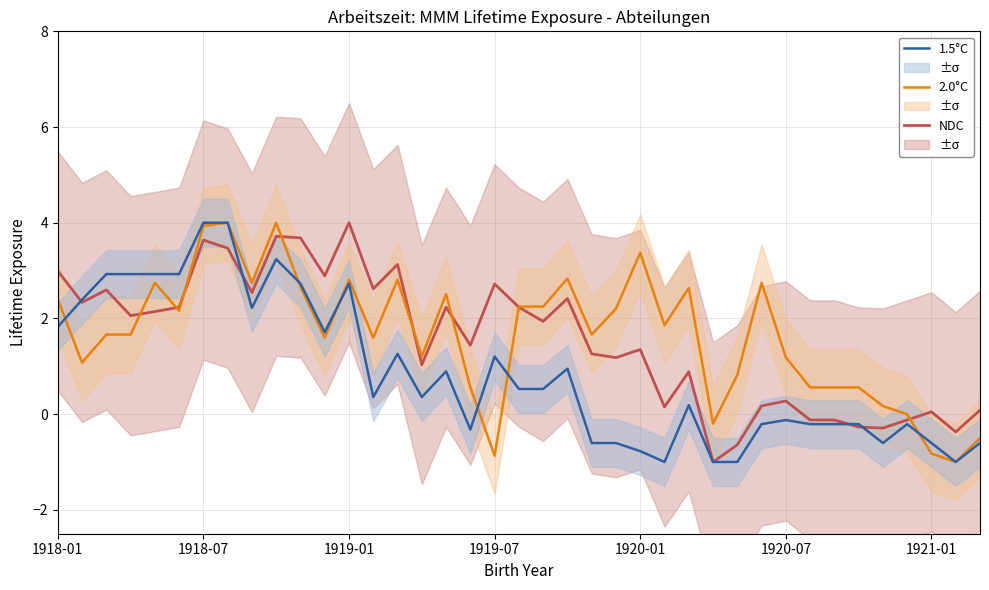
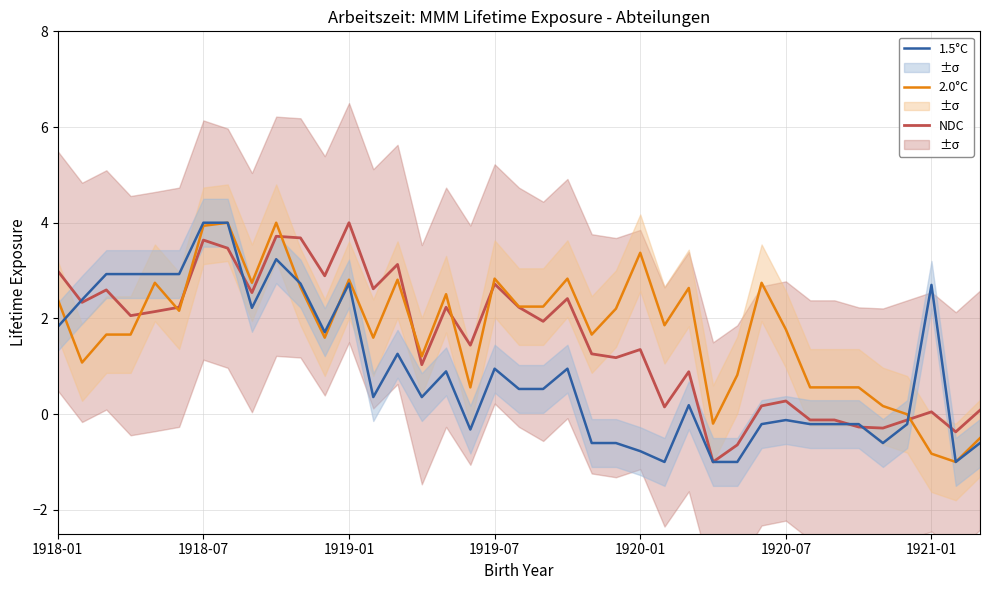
  {
    "2.0°C": {
      "1918-01": 2.4,
      "1918-07": 3.9,
      "1919-01": 2.8,
-     "1919-07": -0.9,
+     "1919-07": 2.8,
      "1920-01": 3.4,
-     "1920-07": 1.2,
+     "1920-07": 1.8,
      "1921-01": -0.8
    },
    "1.5°C": {
      "1918-01": 1.8,
      "1918-07": 4.0,
      "1919-01": 2.7,
-     "1919-07": 1.2,
+     "1919-07": 0.9,
      "1920-01": -0.8,
      "1920-07": -0.1,
-     "1921-01": -0.6
+     "1921-01": 2.7
    }
  }
